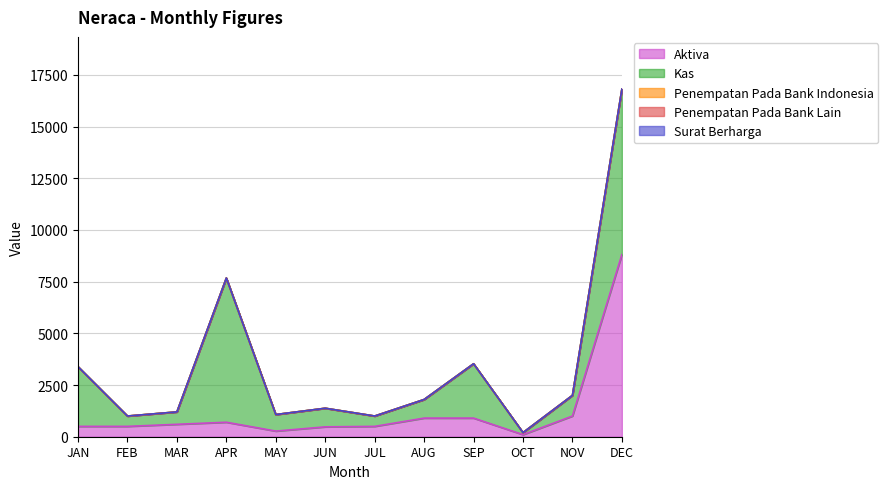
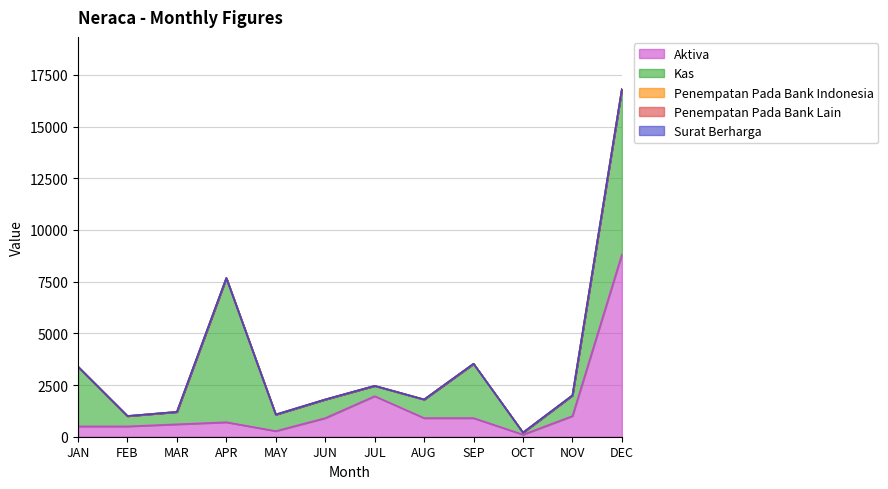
  {
    "Aktiva": {
      "JAN": 500,
      "FEB": 500,
      "MAR": 600,
      "APR": 700,
      "MAY": 300,
-     "JUN": 500,
-     "JUL": 500,
+     "JUN": 900,
+     "JUL": 2000,
      "AUG": 900,
      "SEP": 900,
      "NOV": 1000,
      "DEC": 8800
    }
  }
